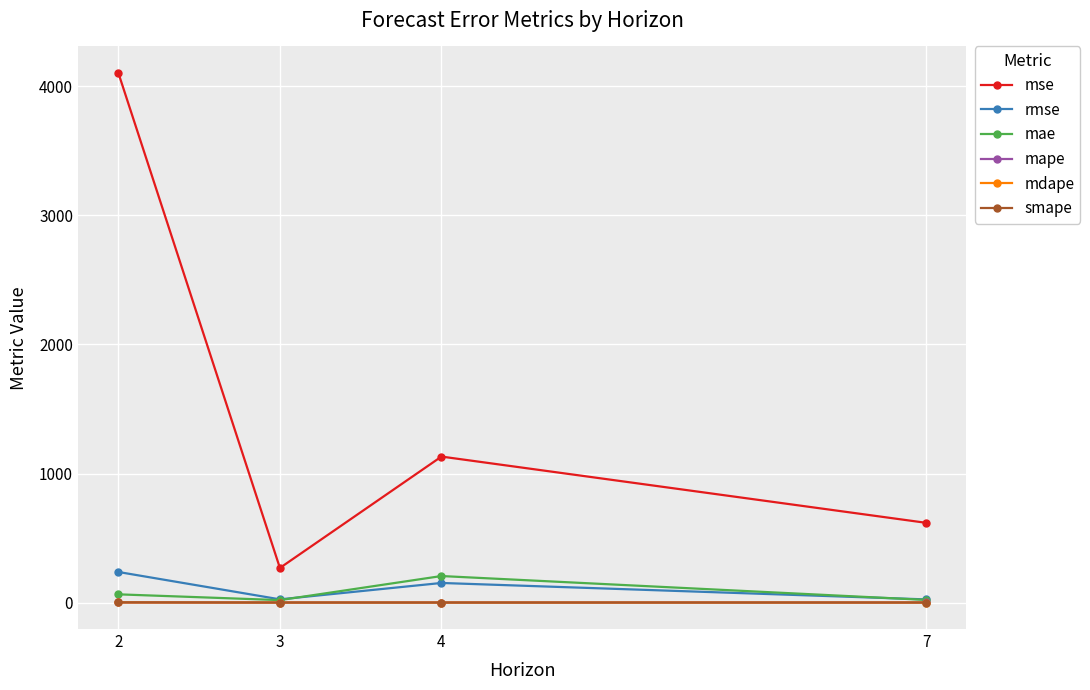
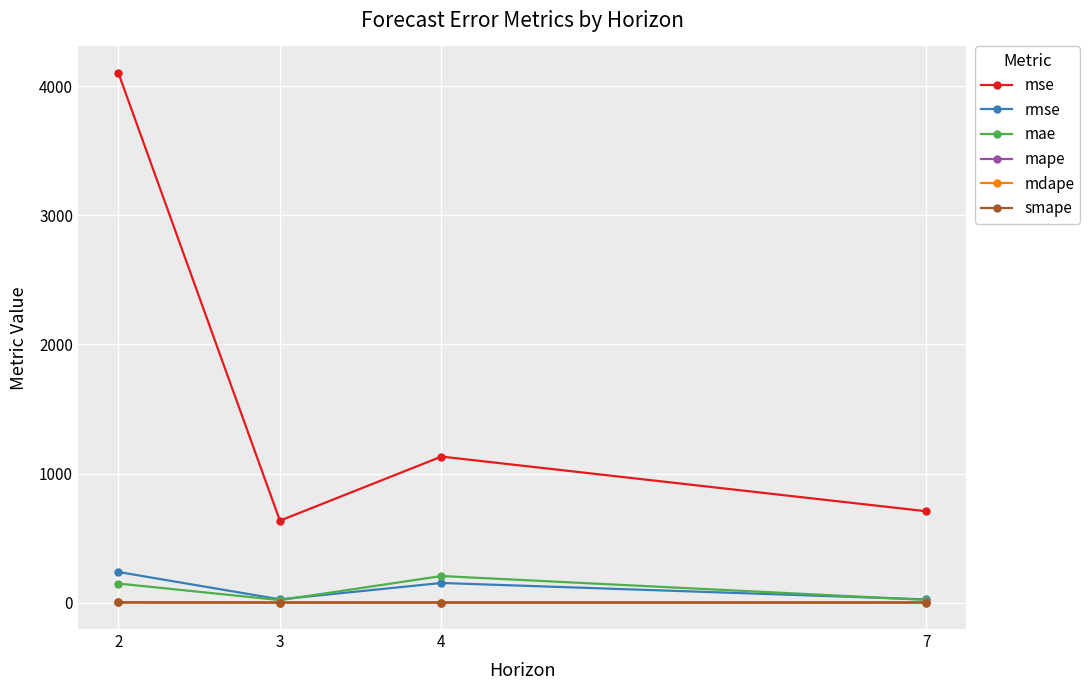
  {
    "mse": {
      "2": 4100,
-     "3": 270,
+     "3": 630,
      "4": 1130,
-     "7": 620
+     "7": 710
    },
    "rmse": {
      "2": 240,
      "4": 150
    },
    "mae": {
-     "2": 60,
+     "2": 150,
      "4": 210
    },
    "smape": {
      "2": 0,
      "4": 0,
      "7": 0
    }
  }
